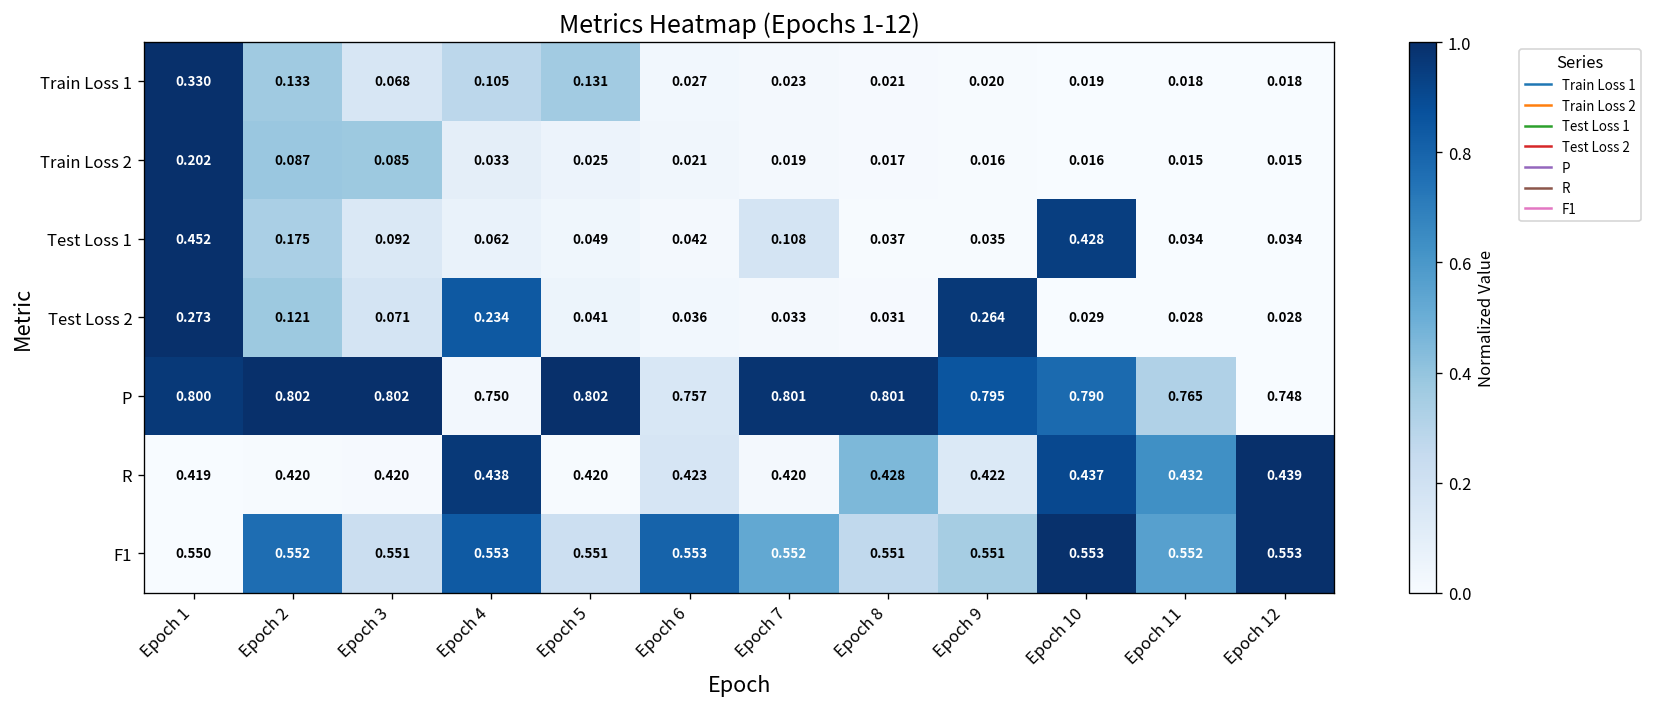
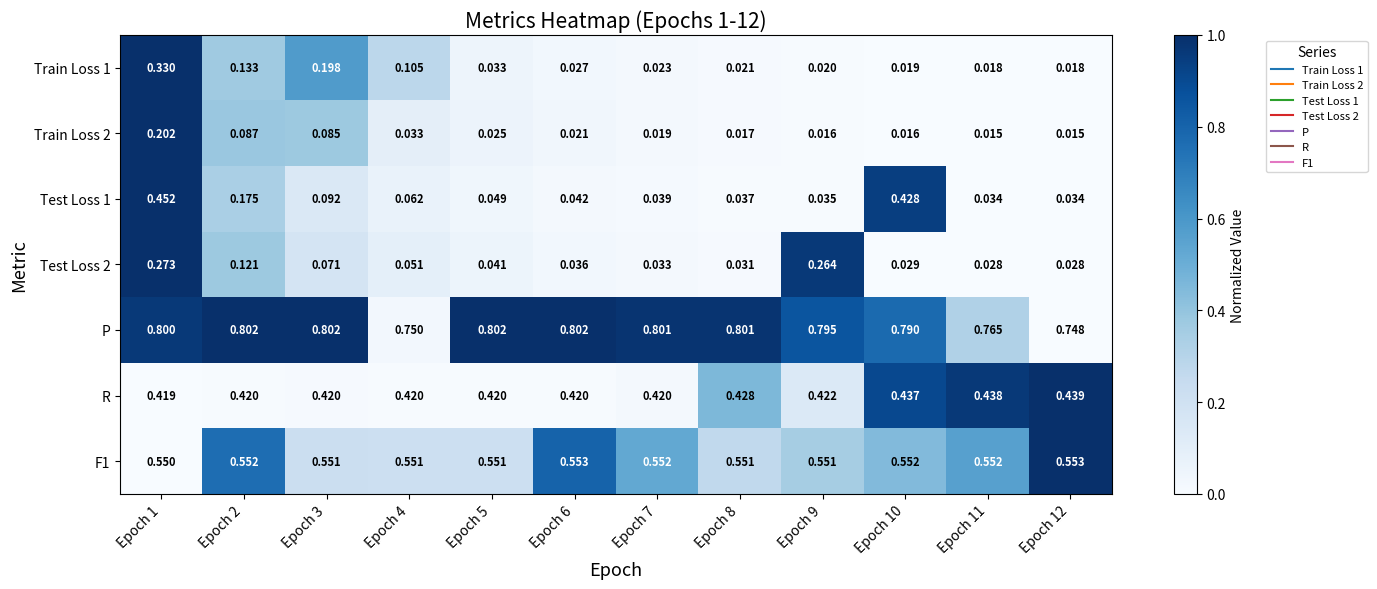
  {
    "Train Loss 1": {
      "Epoch 1": 0.330,
      "Epoch 2": 0.133,
-     "Epoch 3": 0.068,
+     "Epoch 3": 0.198,
      "Epoch 4": 0.105,
-     "Epoch 5": 0.131,
+     "Epoch 5": 0.033,
      "Epoch 6": 0.027,
      "Epoch 7": 0.023,
      "Epoch 8": 0.021,
      "Epoch 9": 0.020,
      "Epoch 10": 0.019,
      "Epoch 11": 0.018,
      "Epoch 12": 0.018
    },
    "Train Loss 2": {
      "Epoch 1": 0.202,
      "Epoch 2": 0.087,
      "Epoch 3": 0.085,
      "Epoch 4": 0.033,
      "Epoch 5": 0.025,
      "Epoch 6": 0.021,
      "Epoch 7": 0.019,
      "Epoch 8": 0.017,
      "Epoch 9": 0.016,
      "Epoch 10": 0.016,
      "Epoch 11": 0.015,
      "Epoch 12": 0.015
    },
    "Test Loss 1": {
      "Epoch 1": 0.452,
      "Epoch 2": 0.175,
      "Epoch 3": 0.092,
      "Epoch 4": 0.062,
      "Epoch 5": 0.049,
      "Epoch 6": 0.042,
-     "Epoch 7": 0.108,
+     "Epoch 7": 0.039,
      "Epoch 8": 0.037,
      "Epoch 9": 0.035,
      "Epoch 10": 0.428,
      "Epoch 11": 0.034,
      "Epoch 12": 0.034
    },
    "Test Loss 2": {
      "Epoch 1": 0.273,
      "Epoch 2": 0.121,
      "Epoch 3": 0.071,
-     "Epoch 4": 0.234,
+     "Epoch 4": 0.051,
      "Epoch 5": 0.041,
      "Epoch 6": 0.036,
      "Epoch 7": 0.033,
      "Epoch 8": 0.031,
      "Epoch 9": 0.264,
      "Epoch 10": 0.029,
      "Epoch 11": 0.028,
      "Epoch 12": 0.028
    },
    "P": {
      "Epoch 1": 0.800,
      "Epoch 2": 0.802,
      "Epoch 3": 0.802,
      "Epoch 4": 0.750,
      "Epoch 5": 0.802,
-     "Epoch 6": 0.757,
+     "Epoch 6": 0.802,
      "Epoch 7": 0.801,
      "Epoch 8": 0.801,
      "Epoch 9": 0.795,
      "Epoch 10": 0.790,
      "Epoch 11": 0.765,
      "Epoch 12": 0.748
    },
    "R": {
      "Epoch 1": 0.419,
      "Epoch 2": 0.420,
      "Epoch 3": 0.420,
-     "Epoch 4": 0.438,
+     "Epoch 4": 0.420,
      "Epoch 5": 0.420,
-     "Epoch 6": 0.423,
+     "Epoch 6": 0.420,
      "Epoch 7": 0.420,
      "Epoch 8": 0.428,
      "Epoch 9": 0.422,
      "Epoch 10": 0.437,
-     "Epoch 11": 0.432,
+     "Epoch 11": 0.438,
      "Epoch 12": 0.439
    },
    "F1": {
      "Epoch 1": 0.550,
      "Epoch 2": 0.552,
      "Epoch 3": 0.551,
-     "Epoch 4": 0.553,
+     "Epoch 4": 0.551,
      "Epoch 5": 0.551,
      "Epoch 6": 0.553,
      "Epoch 7": 0.552,
      "Epoch 8": 0.551,
      "Epoch 9": 0.551,
-     "Epoch 10": 0.553,
+     "Epoch 10": 0.552,
      "Epoch 11": 0.552,
      "Epoch 12": 0.553
    }
  }
